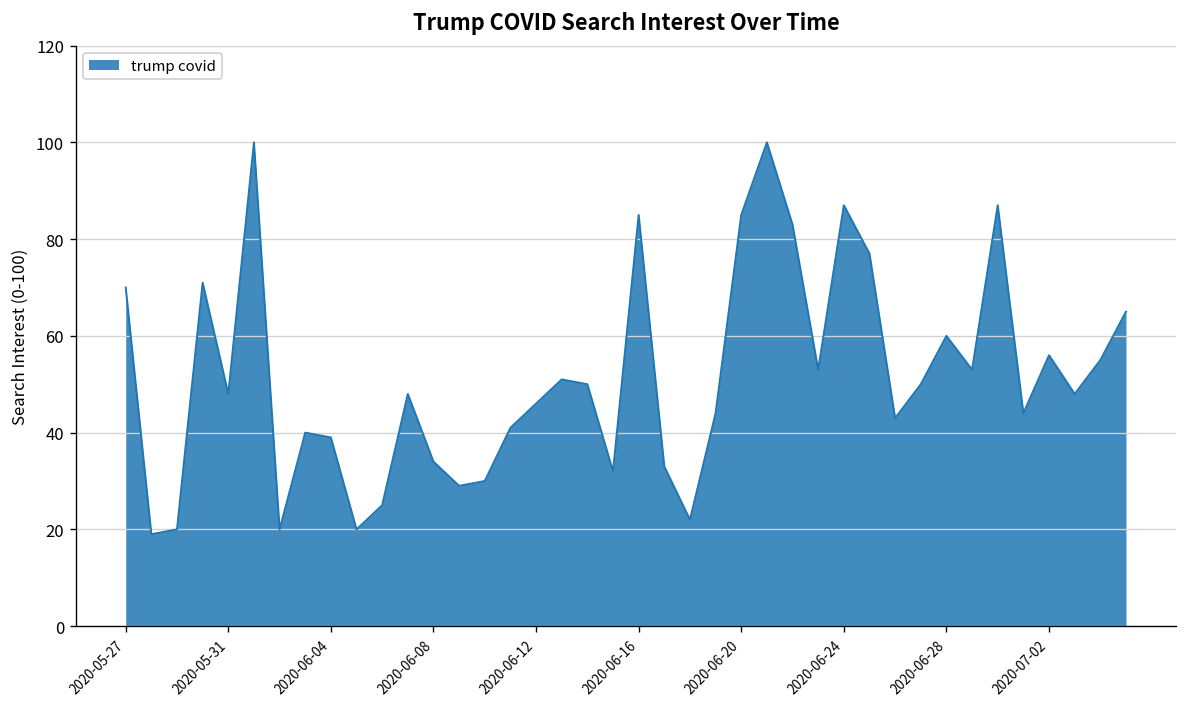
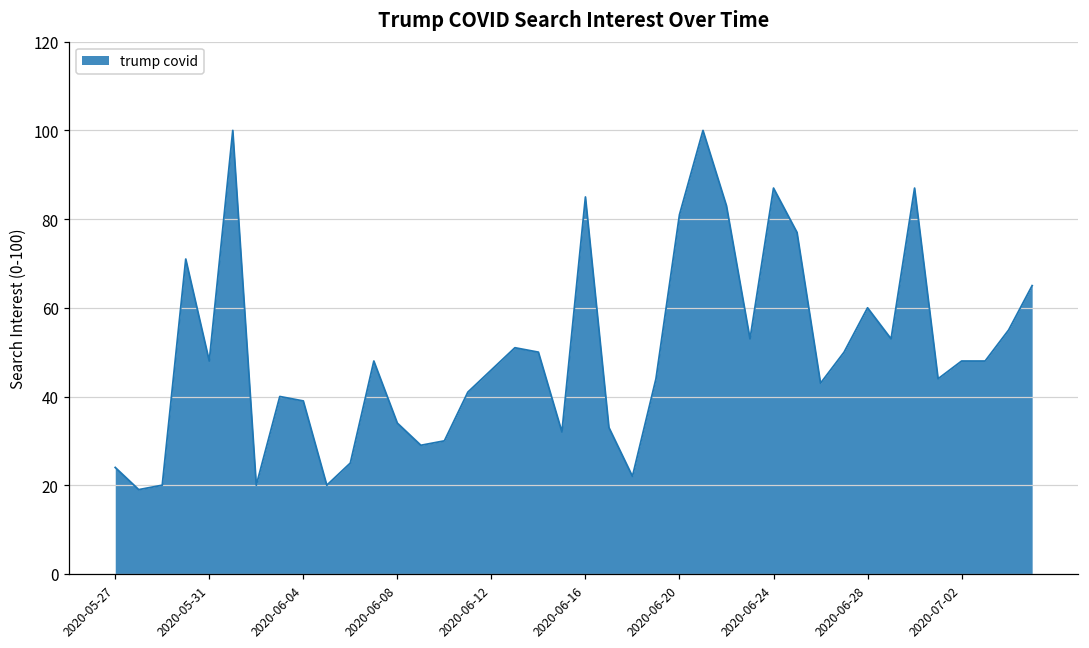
  {
-   "2020-05-27": 70,
+   "2020-05-27": 24,
    "2020-05-31": 48,
    "2020-06-04": 39,
    "2020-06-08": 34,
    "2020-06-12": 46,
    "2020-06-16": 85,
-   "2020-06-20": 85,
+   "2020-06-20": 81,
    "2020-06-24": 87,
    "2020-06-28": 60,
-   "2020-07-02": 56
+   "2020-07-02": 48
  }
